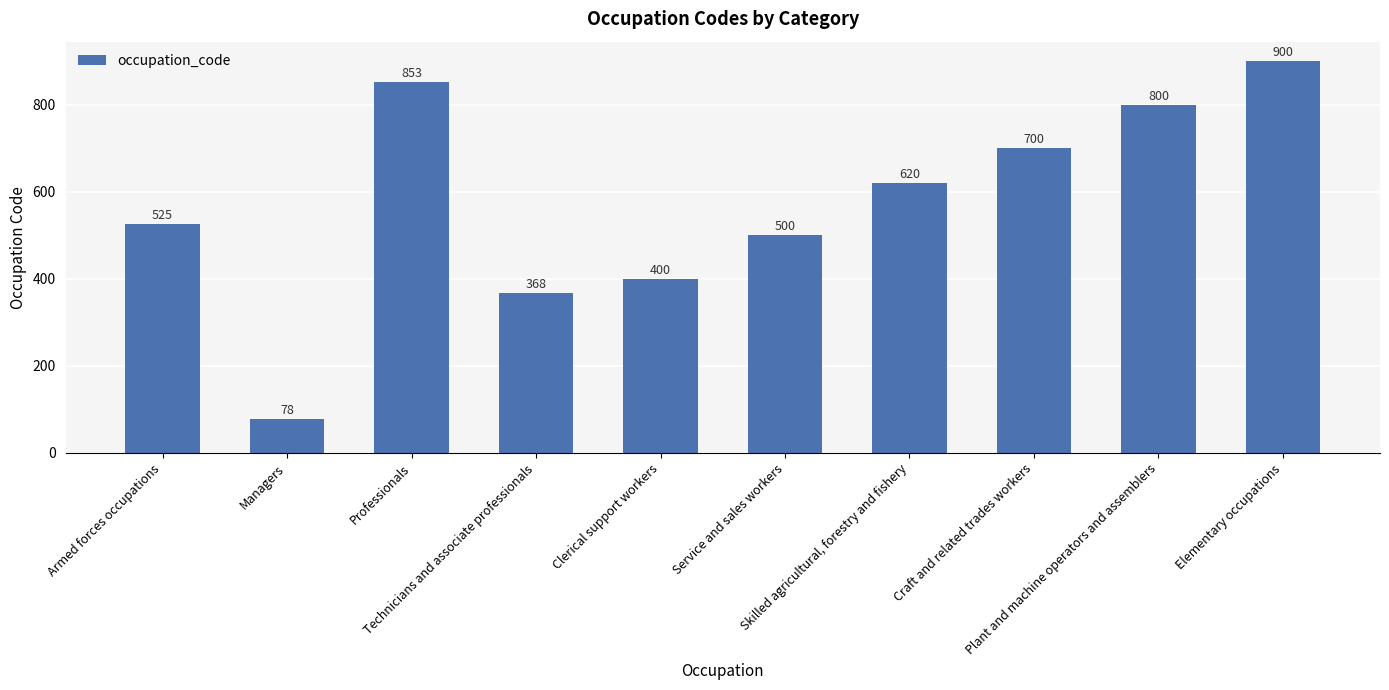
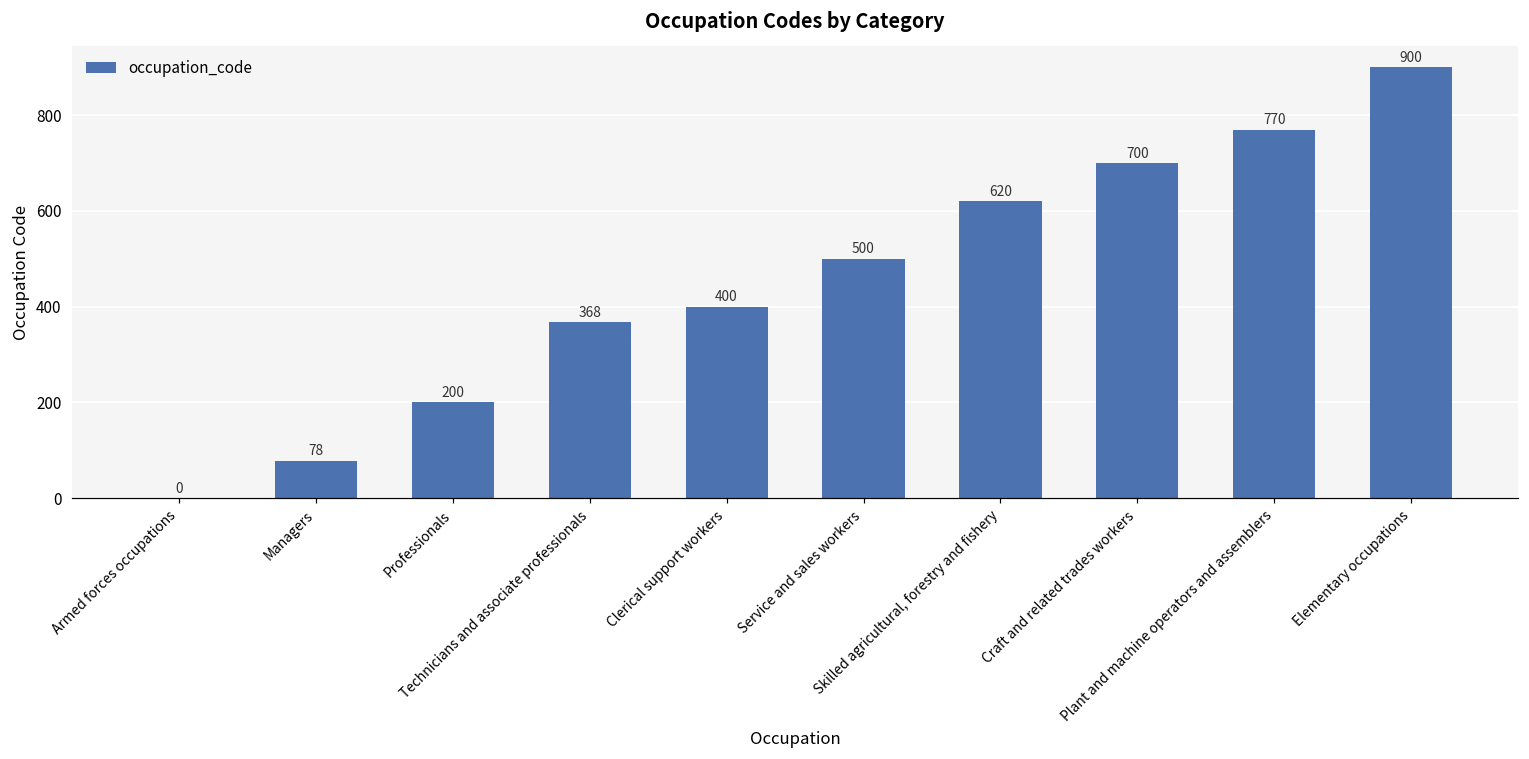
  {
-   "Armed forces occupations": 525,
+   "Armed forces occupations": 0,
    "Managers": 78,
-   "Professionals": 853,
+   "Professionals": 200,
    "Technicians and associate professionals": 368,
    "Clerical support workers": 400,
    "Service and sales workers": 500,
    "Skilled agricultural, forestry and fishery": 620,
    "Craft and related trades workers": 700,
-   "Plant and machine operators and assemblers": 800,
+   "Plant and machine operators and assemblers": 770,
    "Elementary occupations": 900
  }
